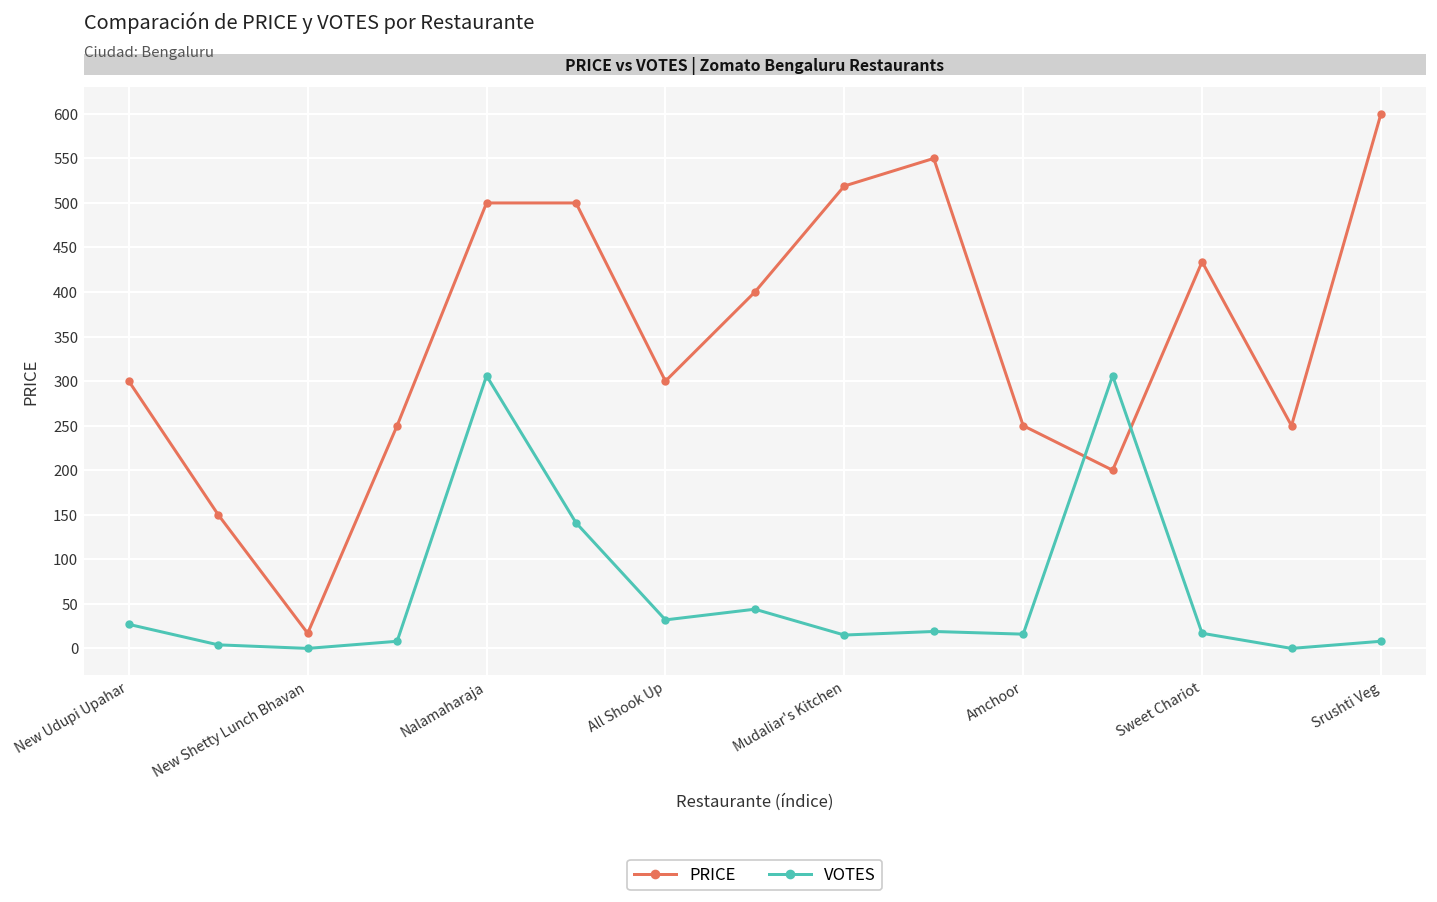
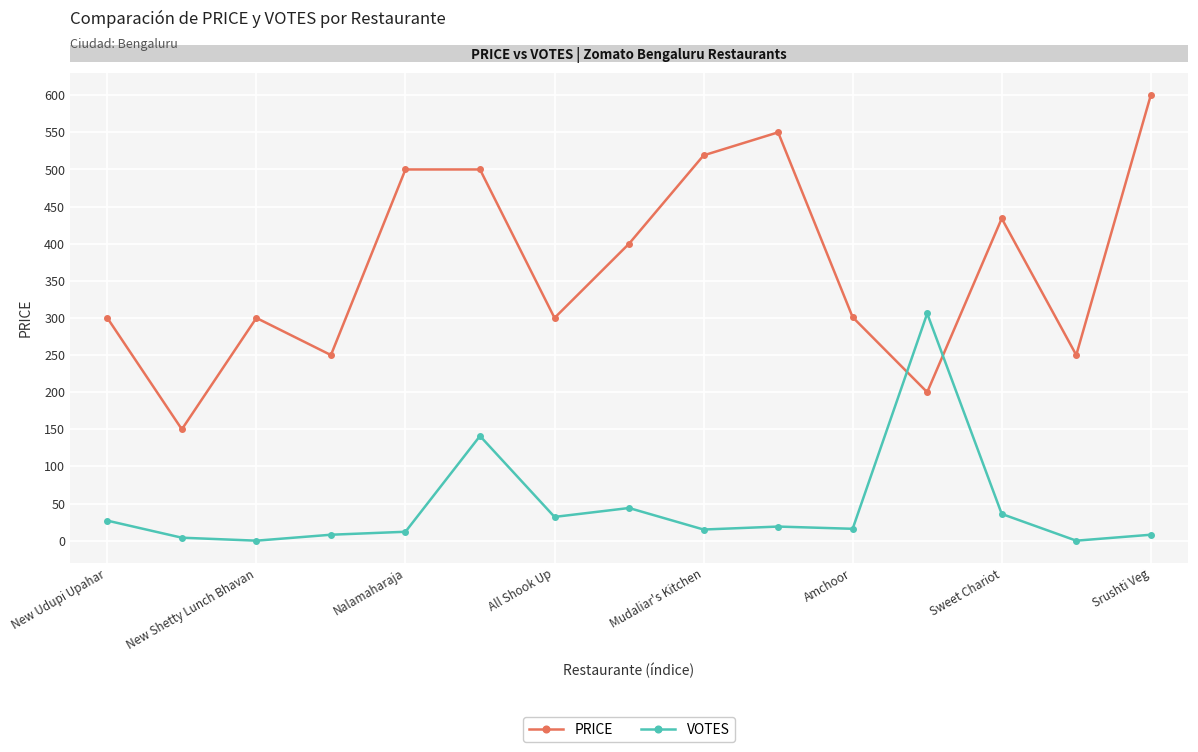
  {
    "PRICE": {
      "New Udupi Upahar": 300,
-     "New Shetty Lunch Bhavan": 20,
+     "New Shetty Lunch Bhavan": 300,
      "Nalamaharaja": 500,
      "All Shook Up": 300,
      "Mudaliar's Kitchen": 520,
-     "Amchoor": 250,
+     "Amchoor": 300,
      "Sweet Chariot": 430,
      "Srushti Veg": 600
    },
    "VOTES": {
      "New Udupi Upahar": 30,
      "New Shetty Lunch Bhavan": 0,
-     "Nalamaharaja": 310,
+     "Nalamaharaja": 10,
      "All Shook Up": 30,
      "Mudaliar's Kitchen": 20,
      "Amchoor": 20,
-     "Sweet Chariot": 20,
+     "Sweet Chariot": 40,
      "Srushti Veg": 10
    }
  }
